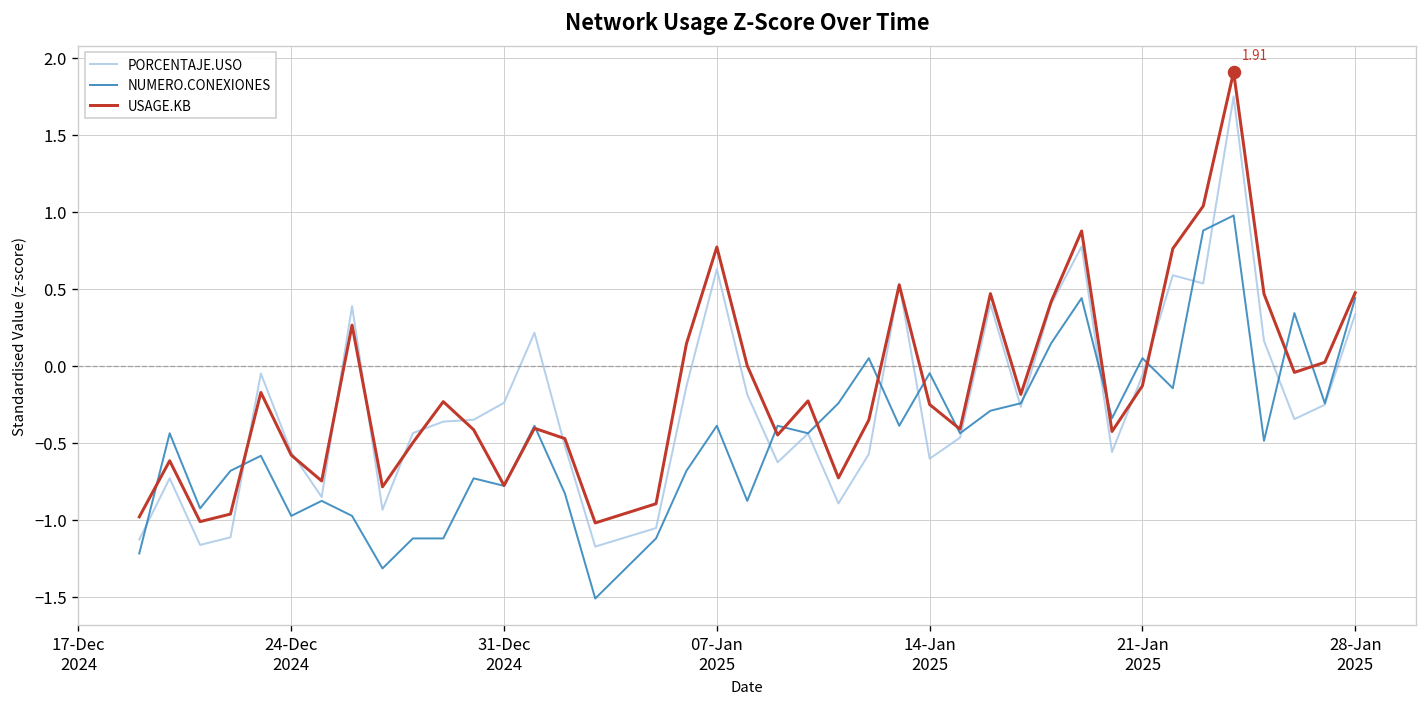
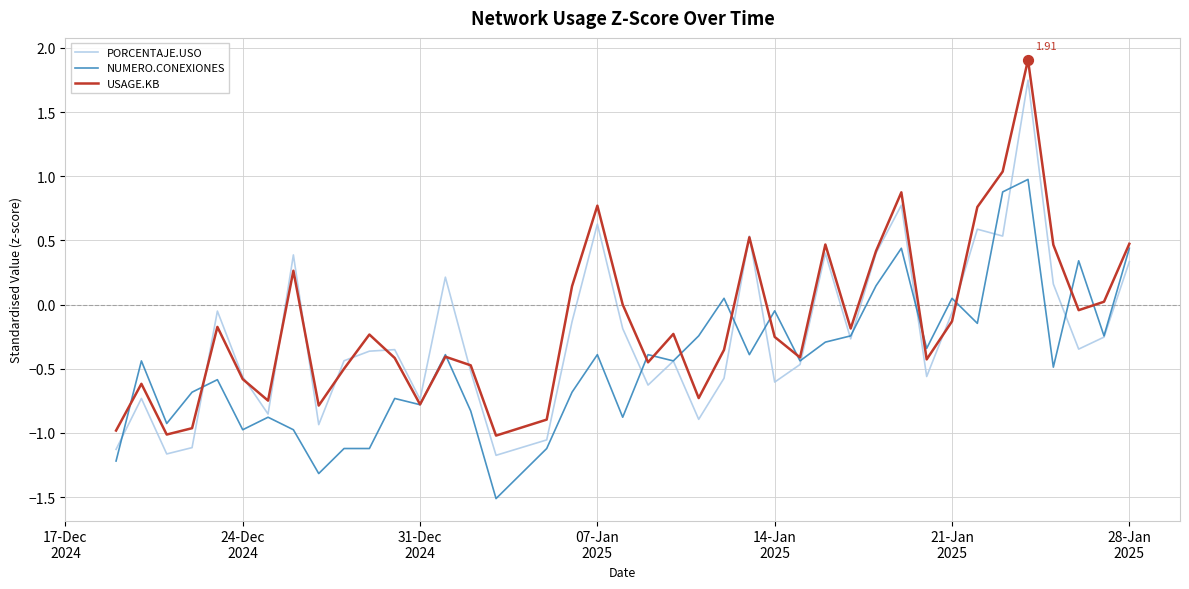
  {
    "PORCENTAJE.USO": {
-     "31-Dec 2024": -0.24,
+     "31-Dec 2024": -0.74,
      "07-Jan 2025": 0.63,
      "14-Jan 2025": -0.60,
      "21-Jan 2025": -0.06,
      "28-Jan 2025": 0.33
    },
    "NUMERO.CONEXIONES": {
      "24-Dec 2024": -0.98,
      "07-Jan 2025": -0.39,
      "14-Jan 2025": -0.05,
      "21-Jan 2025": 0.05,
      "28-Jan 2025": 0.44
    }
  }
